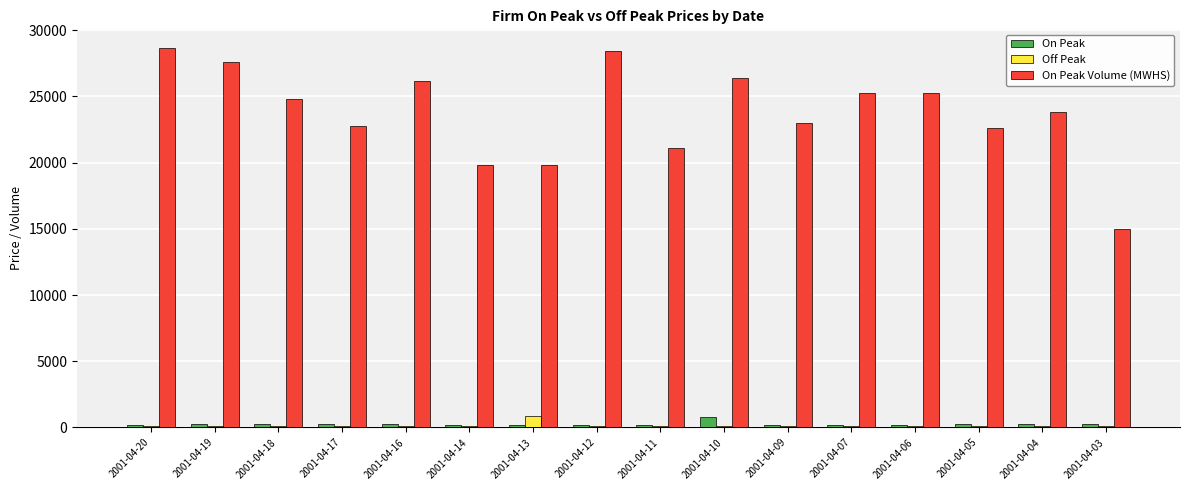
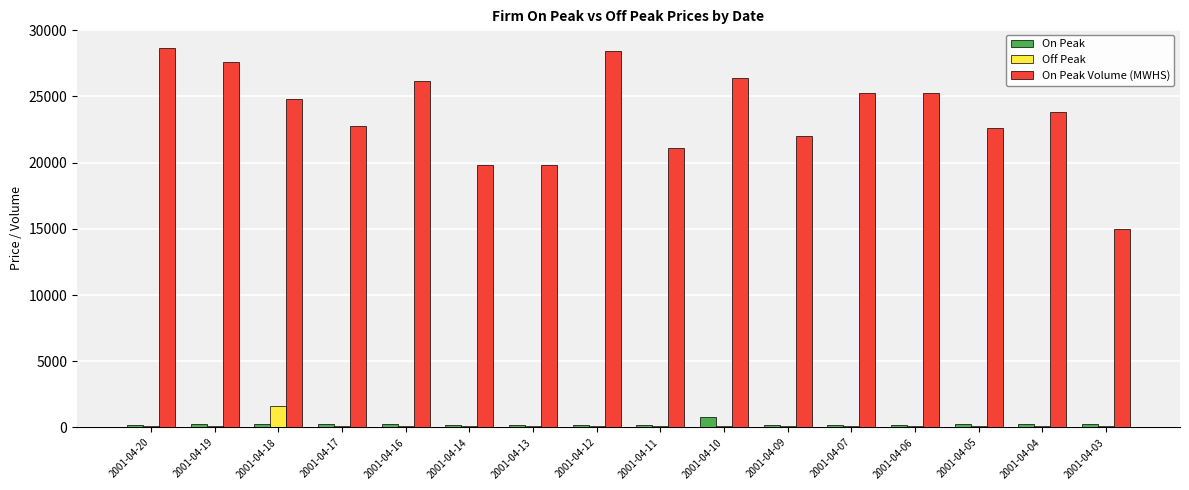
  {
    "On Peak": {
      "2001-04-19": 200,
      "2001-04-18": 200,
      "2001-04-17": 200,
      "2001-04-16": 200,
      "2001-04-10": 800,
      "2001-04-05": 200,
      "2001-04-04": 200,
      "2001-04-03": 200
    },
    "Off Peak": {
-     "2001-04-18": 100,
-     "2001-04-13": 800
+     "2001-04-18": 1600,
+     "2001-04-13": 100
    },
    "On Peak Volume (MWHS)": {
      "2001-04-20": 28600,
      "2001-04-19": 27600,
      "2001-04-18": 24800,
      "2001-04-17": 22800,
      "2001-04-16": 26100,
      "2001-04-14": 19800,
      "2001-04-13": 19800,
      "2001-04-12": 28400,
      "2001-04-11": 21100,
      "2001-04-10": 26400,
-     "2001-04-09": 23000,
+     "2001-04-09": 22000,
      "2001-04-07": 25200,
      "2001-04-06": 25200,
      "2001-04-05": 22600,
      "2001-04-04": 23800,
      "2001-04-03": 15000
    }
  }
